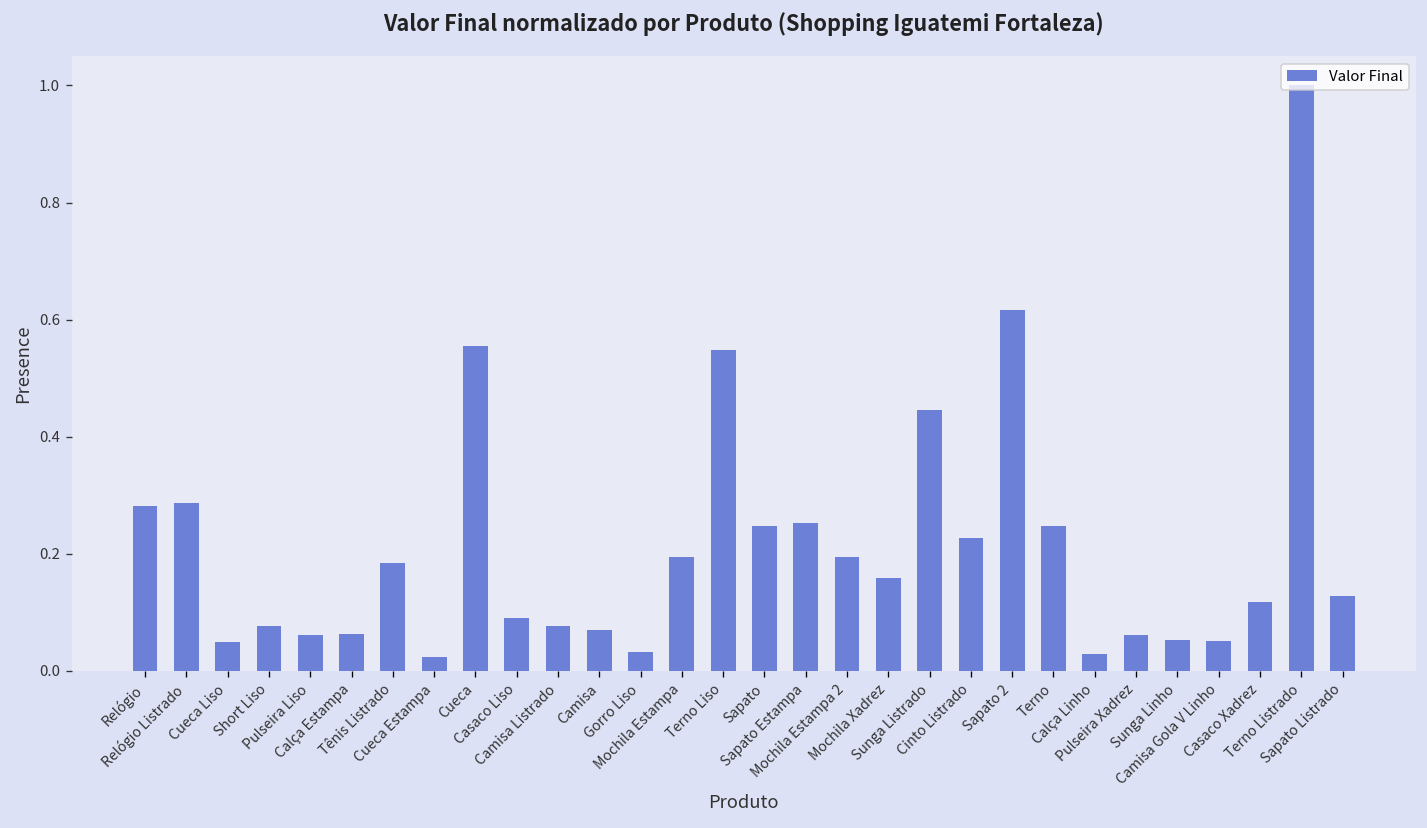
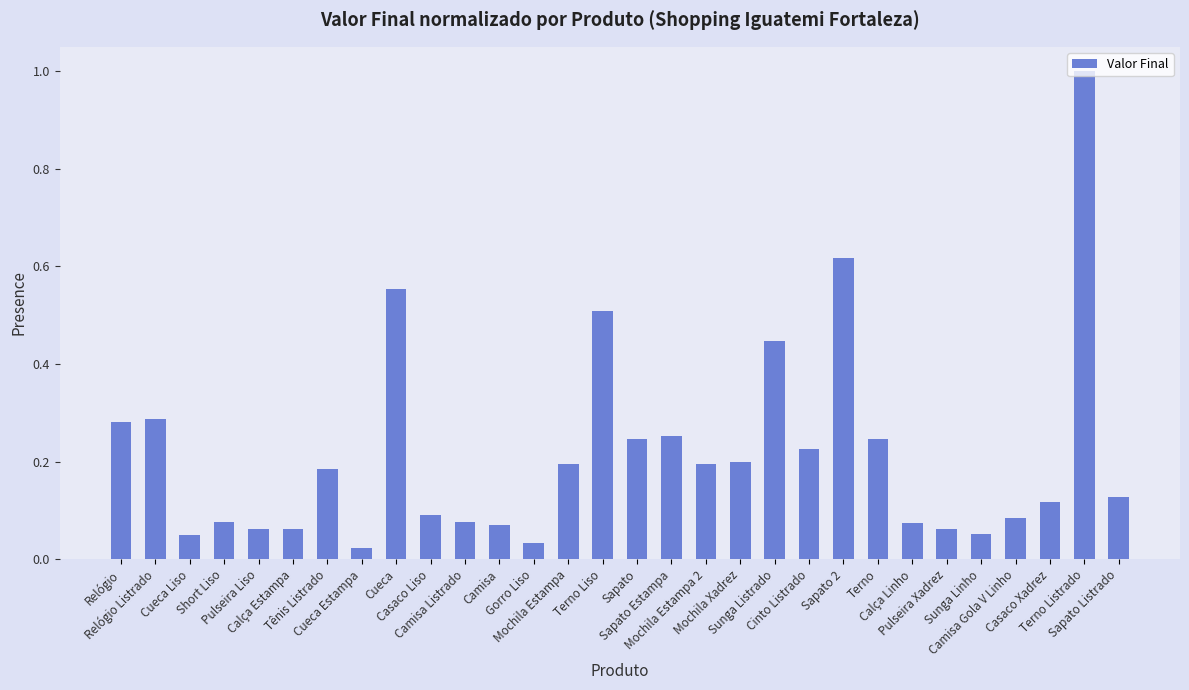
  {
    "Relógio": 0.28,
    "Relógio Listrado": 0.29,
    "Cueca Liso": 0.05,
    "Short Liso": 0.08,
    "Pulseira Liso": 0.06,
    "Calça Estampa": 0.06,
    "Tênis Listrado": 0.18,
    "Cueca Estampa": 0.02,
    "Cueca": 0.55,
    "Casaco Liso": 0.09,
    "Camisa Listrado": 0.08,
    "Camisa": 0.07,
    "Gorro Liso": 0.03,
    "Mochila Estampa": 0.20,
-   "Terno Liso": 0.55,
+   "Terno Liso": 0.51,
    "Sapato": 0.25,
    "Sapato Estampa": 0.25,
    "Mochila Estampa 2": 0.20,
-   "Mochila Xadrez": 0.16,
+   "Mochila Xadrez": 0.20,
    "Sunga Listrado": 0.45,
    "Cinto Listrado": 0.23,
    "Sapato 2": 0.62,
    "Terno": 0.25,
-   "Calça Linho": 0.03,
+   "Calça Linho": 0.07,
    "Pulseira Xadrez": 0.06,
    "Sunga Linho": 0.05,
-   "Camisa Gola V Linho": 0.05,
+   "Camisa Gola V Linho": 0.08,
    "Casaco Xadrez": 0.12,
    "Sapato Listrado": 0.13
  }
